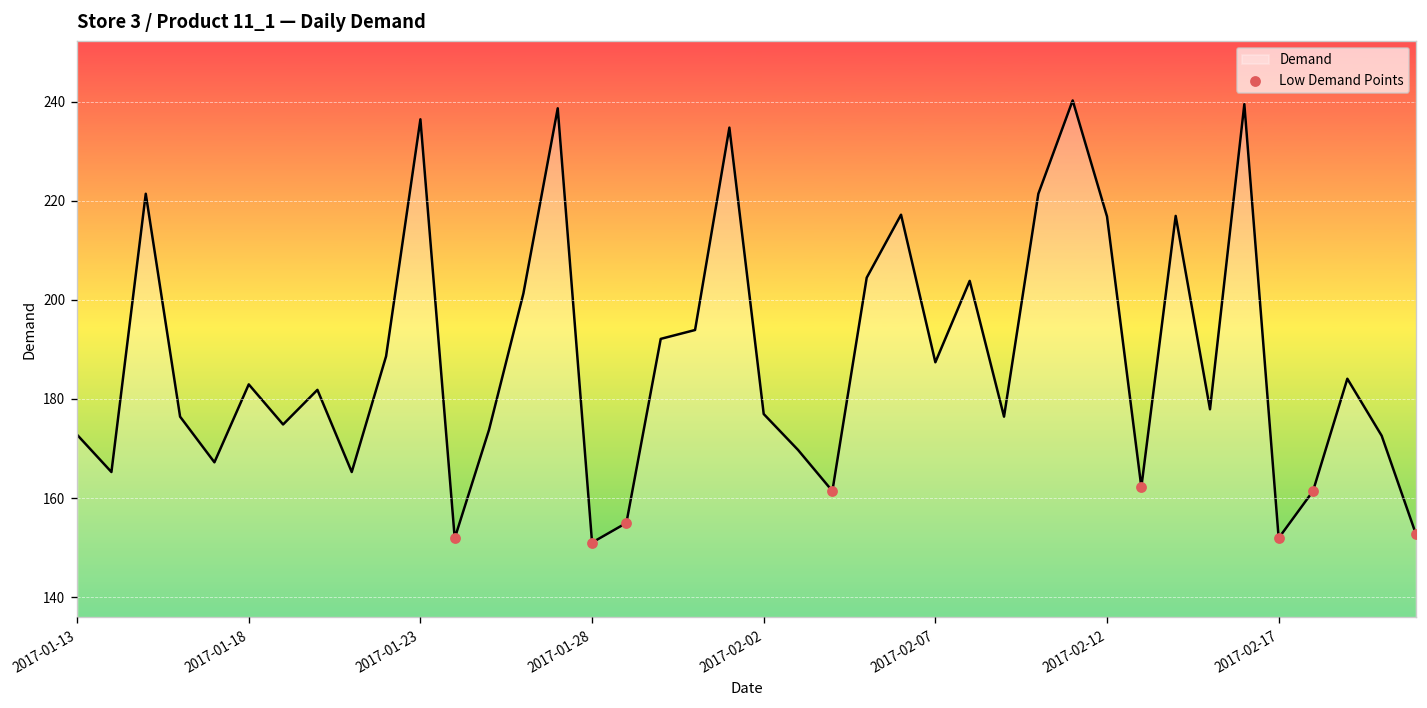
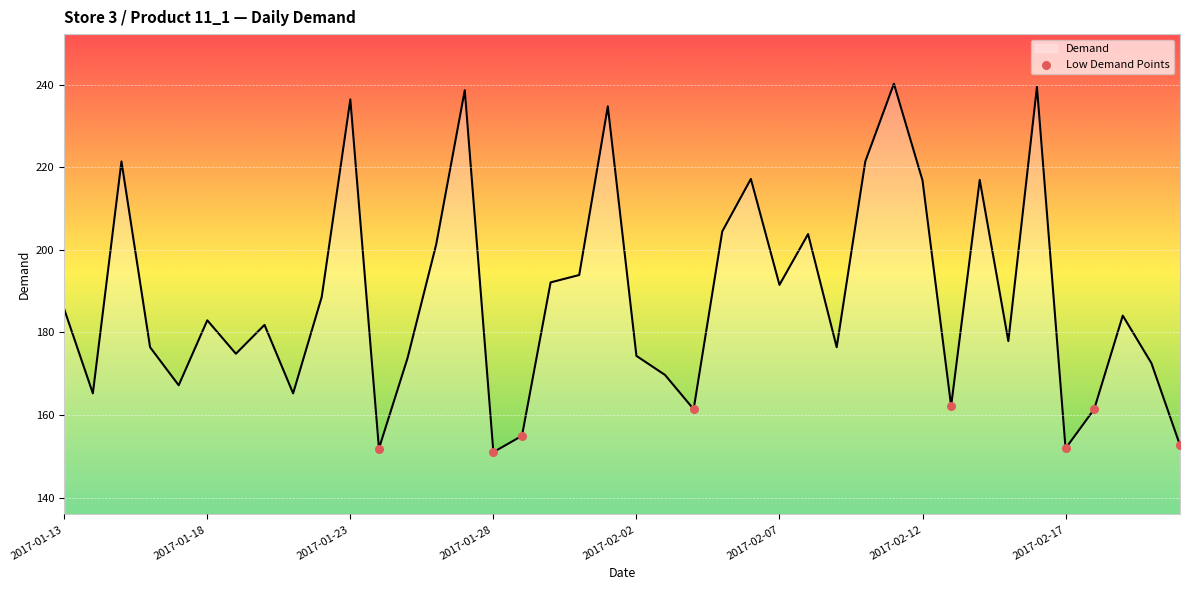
  {
    "Demand": {
-     "2017-01-13": 173,
+     "2017-01-13": 186,
      "2017-01-18": 183,
      "2017-01-23": 236,
-     "2017-02-02": 177,
-     "2017-02-07": 187,
+     "2017-02-02": 174,
+     "2017-02-07": 192,
      "2017-02-12": 217
    }
  }
